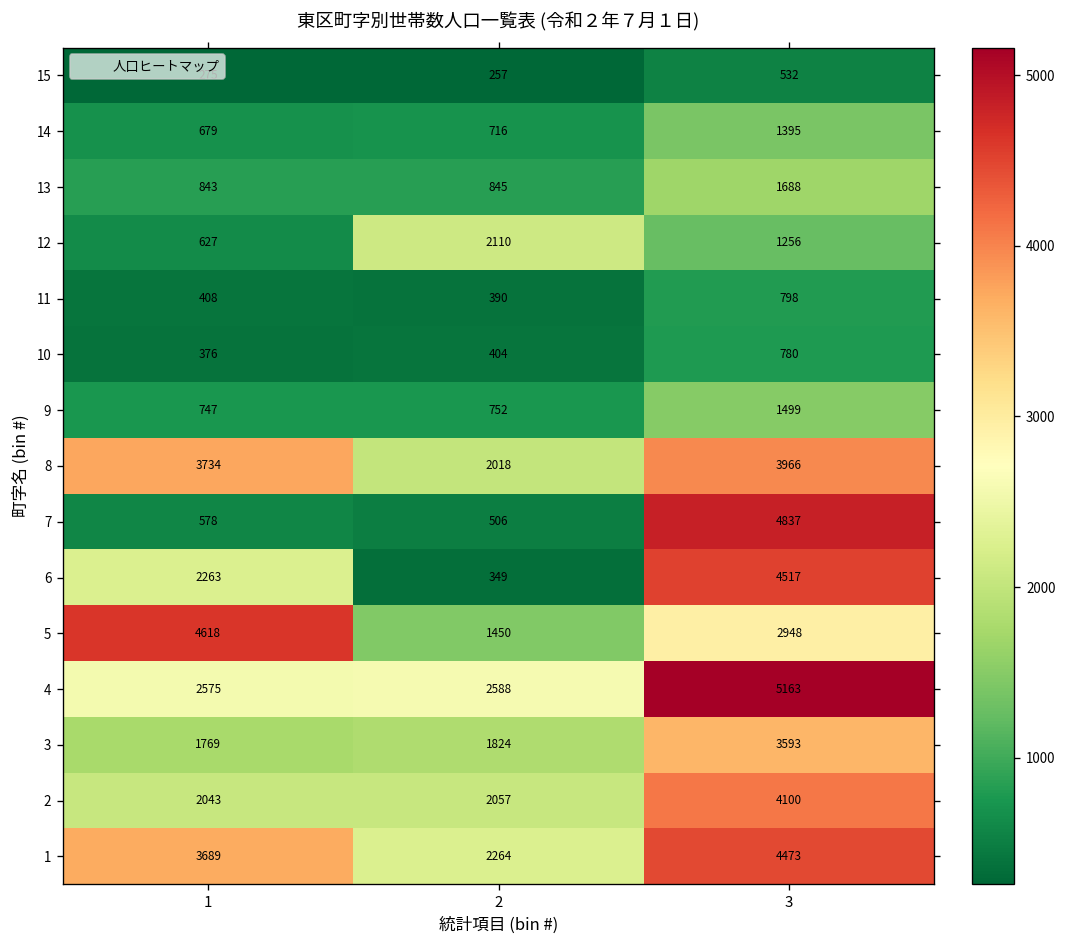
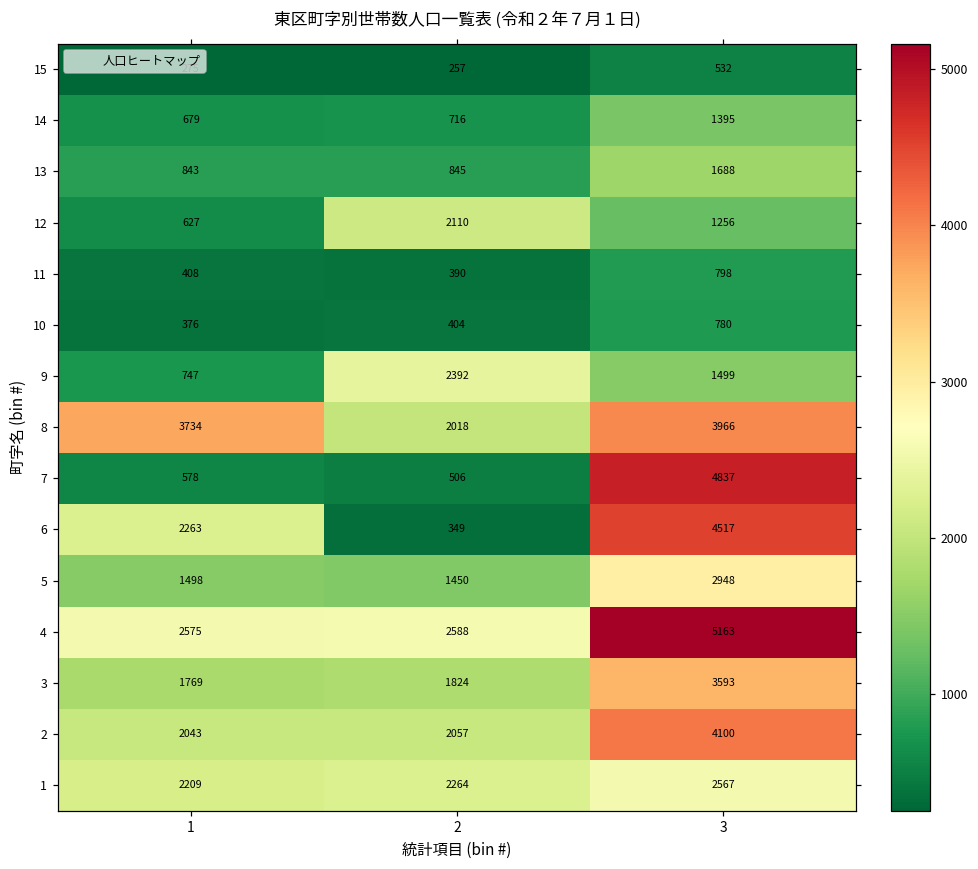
  {
    "15": {
      "2": 257,
      "3": 532
    },
    "14": {
      "1": 679,
      "2": 716,
      "3": 1395
    },
    "13": {
      "1": 843,
      "2": 845,
      "3": 1688
    },
    "12": {
      "1": 627,
      "2": 2110,
      "3": 1256
    },
    "11": {
      "1": 408,
      "2": 390,
      "3": 798
    },
    "10": {
      "1": 376,
      "2": 404,
      "3": 780
    },
    "9": {
      "1": 747,
-     "2": 752,
+     "2": 2392,
      "3": 1499
    },
    "8": {
      "1": 3734,
      "2": 2018,
      "3": 3966
    },
    "7": {
      "1": 578,
      "2": 506,
      "3": 4837
    },
    "6": {
      "1": 2263,
      "2": 349,
      "3": 4517
    },
    "5": {
-     "1": 4618,
+     "1": 1498,
      "2": 1450,
      "3": 2948
    },
    "4": {
      "1": 2575,
      "2": 2588,
      "3": 5163
    },
    "3": {
      "1": 1769,
      "2": 1824,
      "3": 3593
    },
    "2": {
      "1": 2043,
      "2": 2057,
      "3": 4100
    },
    "1": {
-     "1": 3689,
+     "1": 2209,
      "2": 2264,
-     "3": 4473
+     "3": 2567
    }
  }
